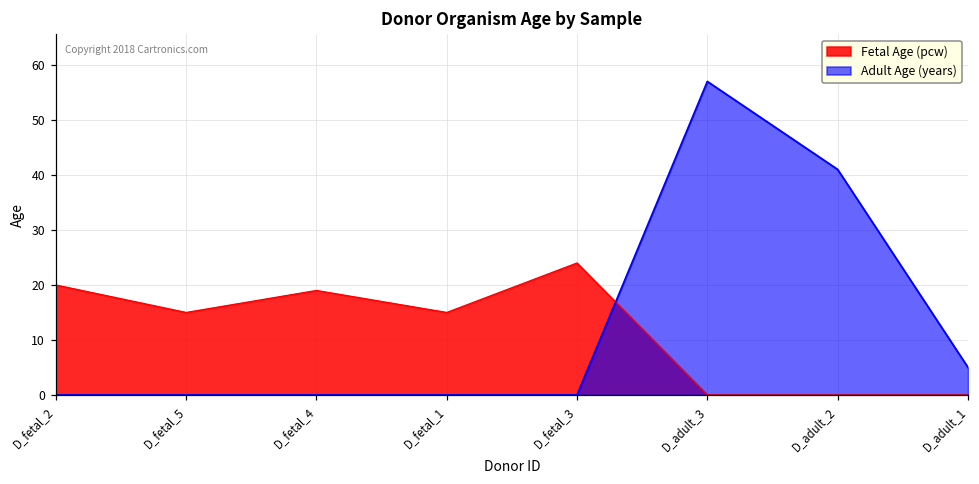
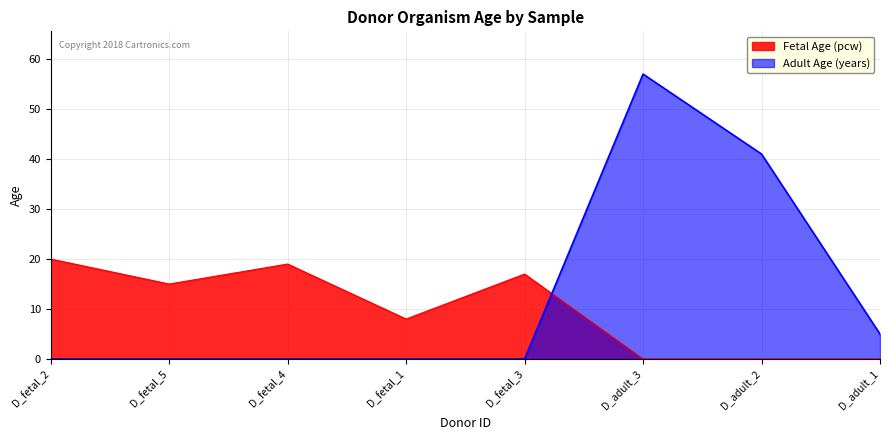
  {
    "Fetal Age (pcw)": {
      "D_fetal_2": 20,
      "D_fetal_5": 15,
      "D_fetal_4": 19,
-     "D_fetal_1": 15,
-     "D_fetal_3": 24,
+     "D_fetal_1": 8,
+     "D_fetal_3": 17,
      "D_adult_3": 0,
      "D_adult_2": 0,
      "D_adult_1": 0
    },
    "Adult Age (years)": {
      "D_fetal_2": 0,
      "D_fetal_5": 0,
      "D_fetal_4": 0,
      "D_fetal_1": 0,
      "D_fetal_3": 0,
      "D_adult_3": 57,
      "D_adult_2": 41,
      "D_adult_1": 5
    }
  }
